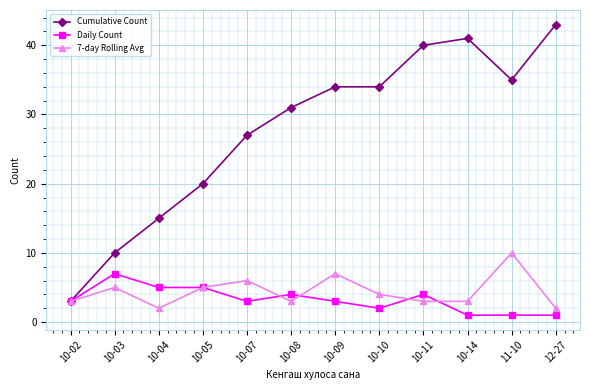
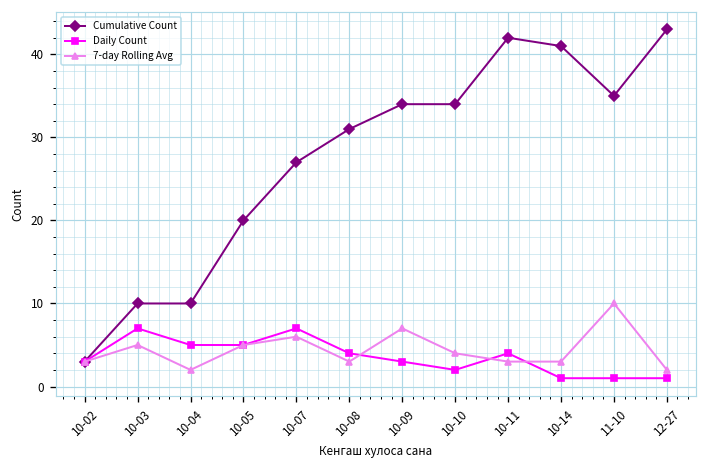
  {
    "Cumulative Count": {
      "10-03": 10,
-     "10-04": 15,
+     "10-04": 10,
      "10-05": 20,
      "10-07": 27,
      "10-08": 31,
      "10-09": 34,
      "10-10": 34,
-     "10-11": 40,
+     "10-11": 42,
      "10-14": 41,
      "11-10": 35,
      "12-27": 43
    },
    "Daily Count": {
      "10-03": 7,
      "10-04": 5,
-     "10-07": 3,
+     "10-07": 7,
      "10-08": 4,
      "10-09": 3,
      "10-10": 2,
      "10-11": 4,
      "10-14": 1,
      "11-10": 1,
      "12-27": 1
    },
    "7-day Rolling Avg": {
      "10-03": 5,
      "10-04": 2,
      "10-07": 6,
      "10-08": 3,
      "10-09": 7,
      "10-10": 4,
      "10-11": 3,
      "10-14": 3,
      "11-10": 10,
      "12-27": 2
    }
  }
